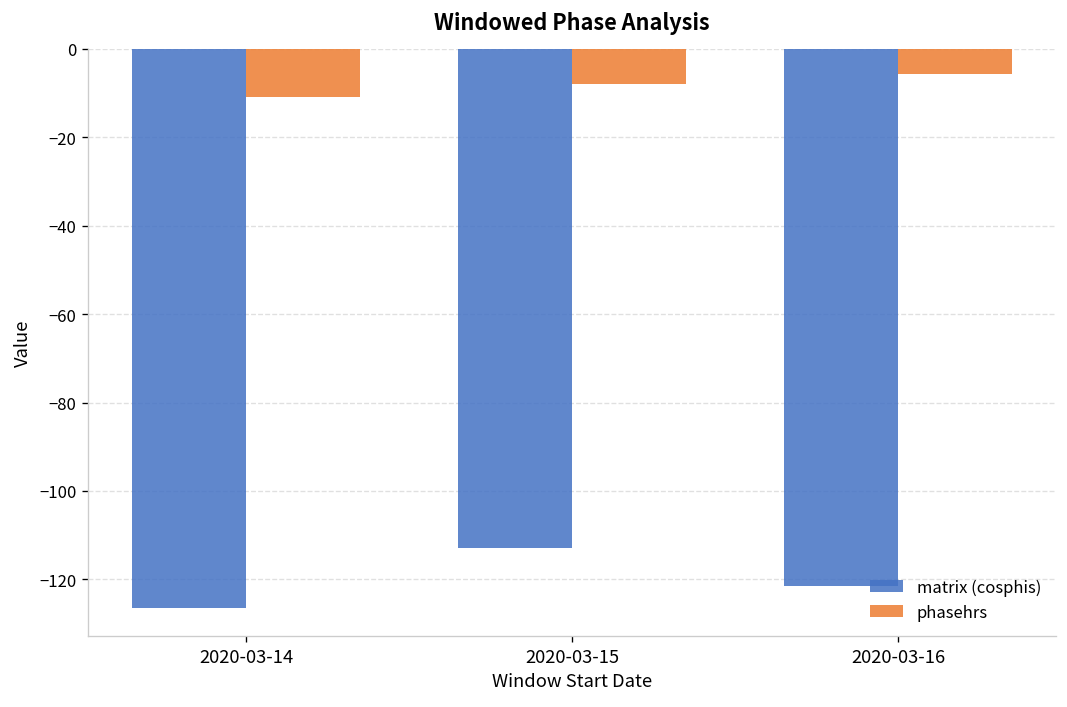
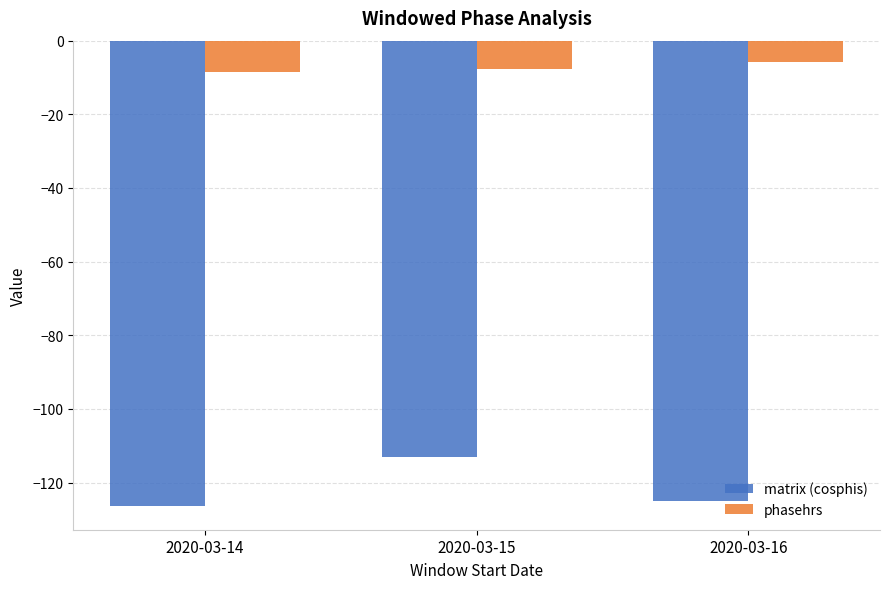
  {
    "matrix (cosphis)": {
      "2020-03-14": -126,
      "2020-03-15": -113,
-     "2020-03-16": -122
+     "2020-03-16": -125
    },
    "phasehrs": {
-     "2020-03-14": -11,
+     "2020-03-14": -8,
      "2020-03-15": -8,
      "2020-03-16": -6
    }
  }
